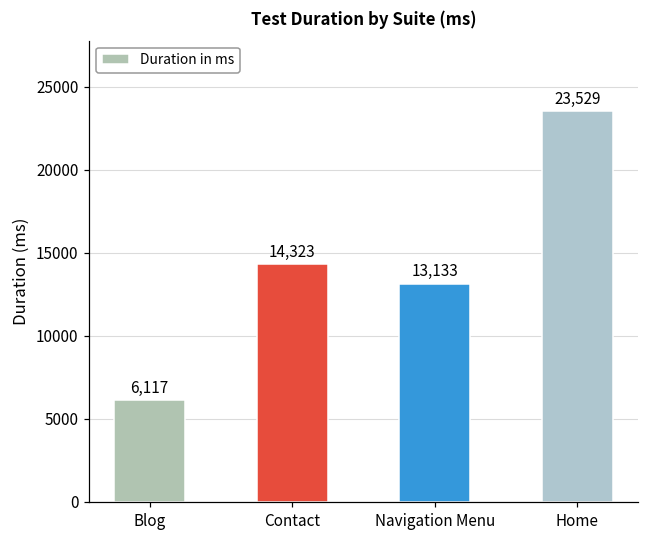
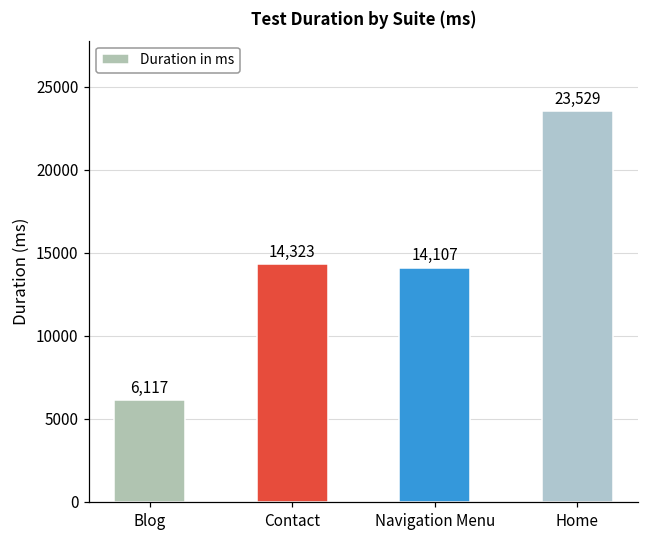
  {
    "Blog": "6,117",
    "Contact": "14,323",
-   "Navigation Menu": "13,133",
+   "Navigation Menu": "14,107",
    "Home": "23,529"
  }
